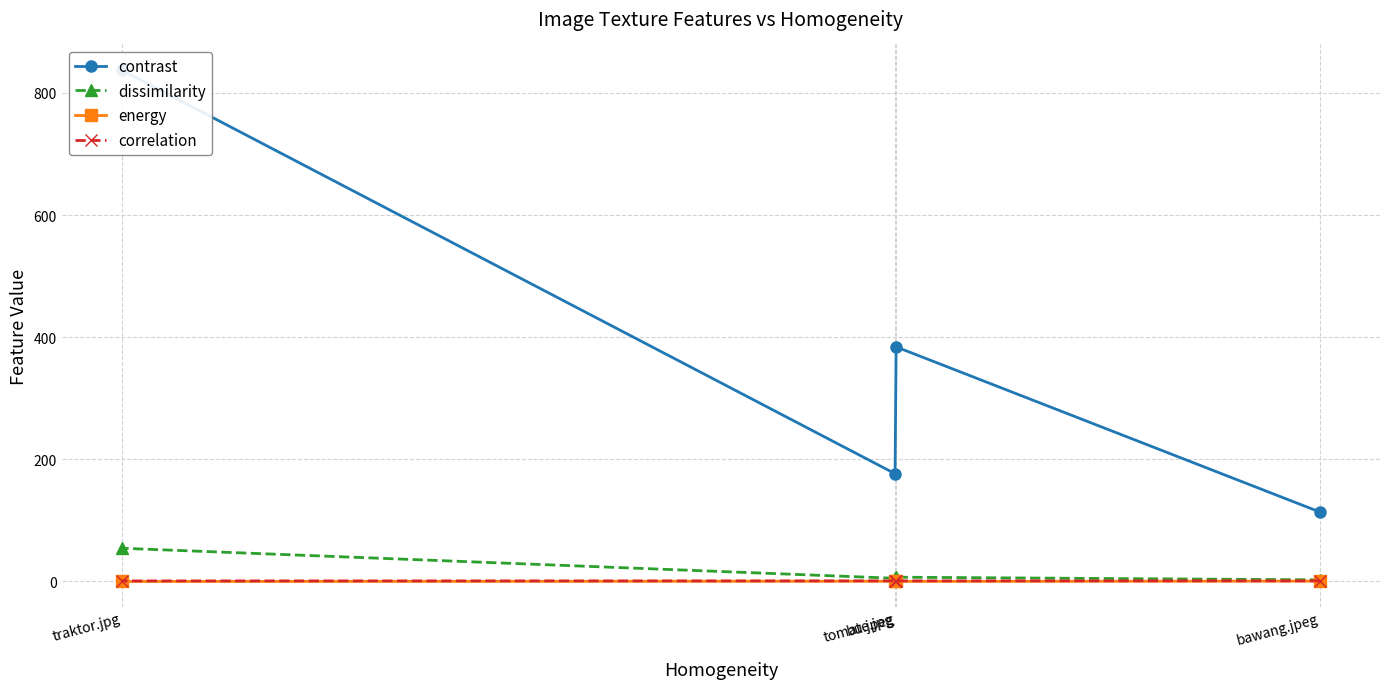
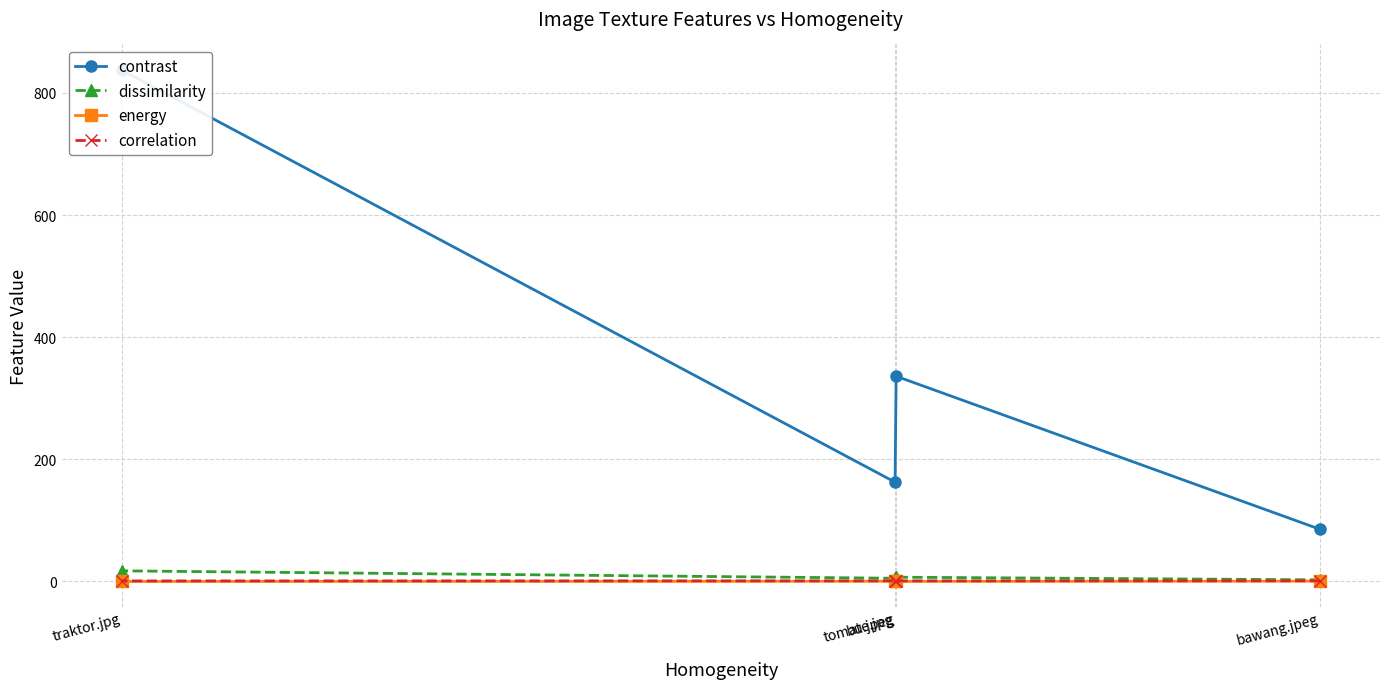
  {
    "contrast": {
-     "tomate.jpg": 180,
-     "bu.jpeg": 380,
-     "bawang.jpeg": 110
+     "tomate.jpg": 160,
+     "bu.jpeg": 340,
+     "bawang.jpeg": 90
    },
    "dissimilarity": {
-     "traktor.jpg": 50,
+     "traktor.jpg": 20,
      "tomate.jpg": 10,
      "bu.jpeg": 10
    },
    "correlation": {
      "traktor.jpg": 0,
      "tomate.jpg": 0,
      "bu.jpeg": 0
    }
  }
